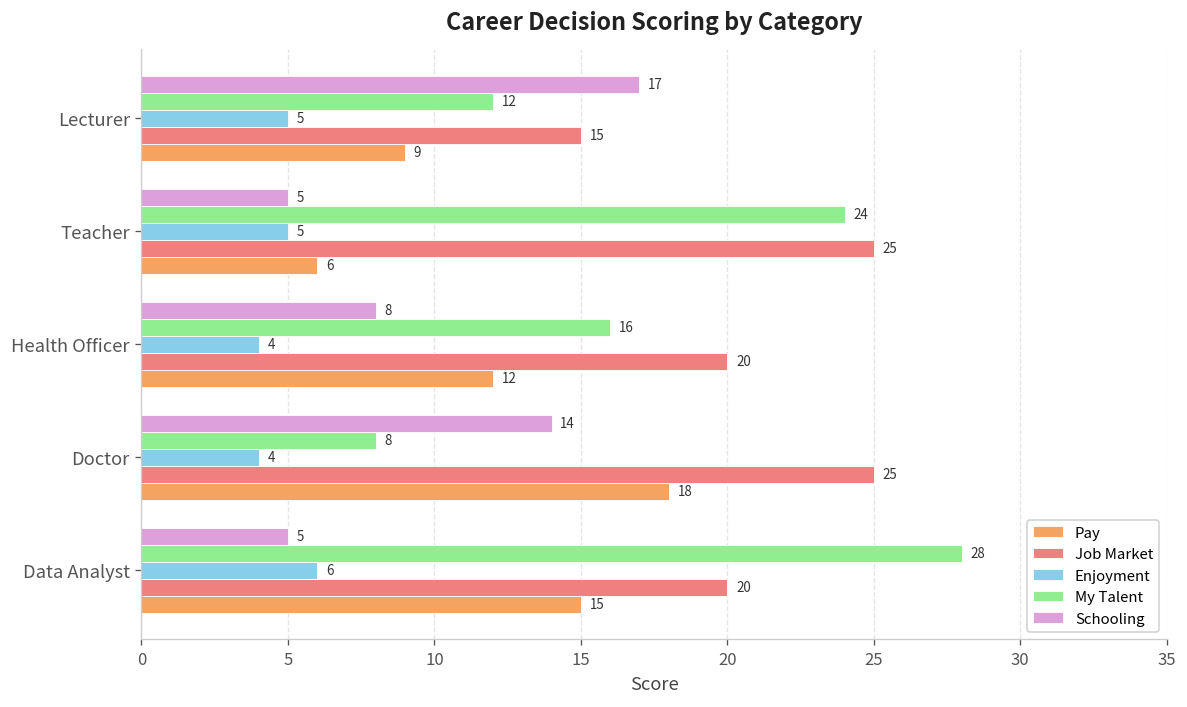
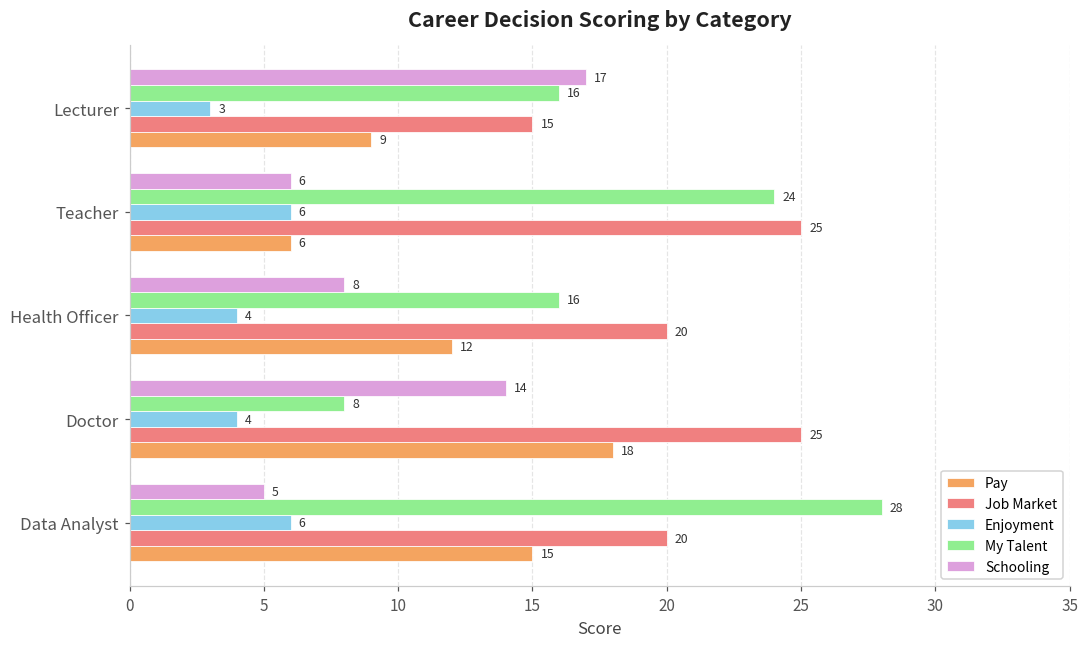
  {
    "Enjoyment": {
-     "Lecturer": 5,
-     "Teacher": 5,
+     "Lecturer": 3,
+     "Teacher": 6,
      "Health Officer": 4,
      "Doctor": 4,
      "Data Analyst": 6
    },
    "My Talent": {
-     "Lecturer": 12,
+     "Lecturer": 16,
      "Teacher": 24,
      "Health Officer": 16,
      "Doctor": 8,
      "Data Analyst": 28
    },
    "Schooling": {
      "Lecturer": 17,
-     "Teacher": 5,
+     "Teacher": 6,
      "Health Officer": 8,
      "Doctor": 14,
      "Data Analyst": 5
    }
  }
